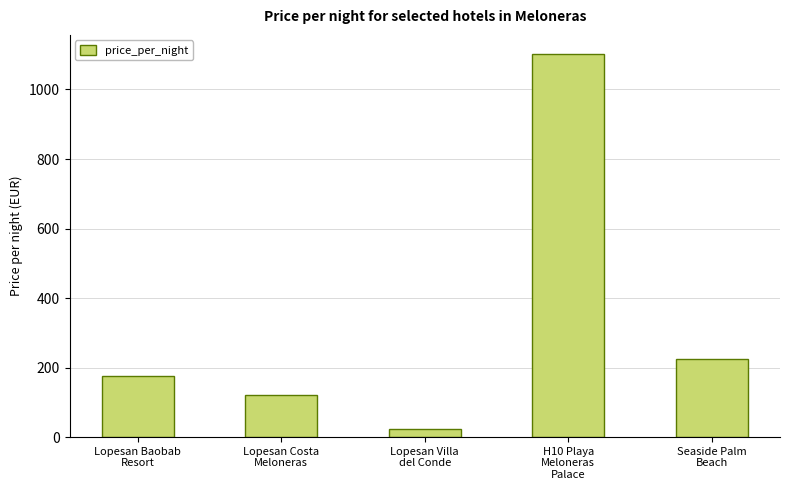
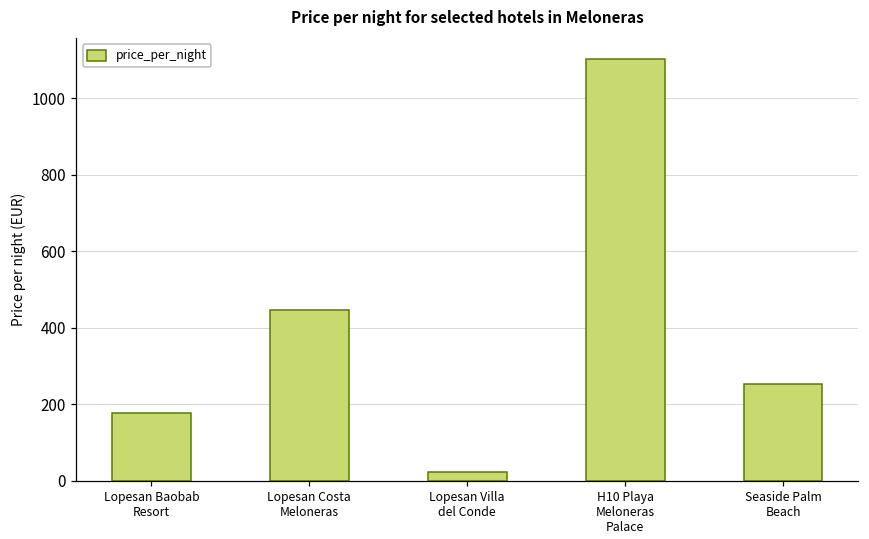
  {
    "Lopesan Baobab Resort": 180,
-   "Lopesan Costa Meloneras": 120,
+   "Lopesan Costa Meloneras": 450,
    "Lopesan Villa del Conde": 20,
    "H10 Playa Meloneras Palace": 1100,
-   "Seaside Palm Beach": 230
+   "Seaside Palm Beach": 250
  }
